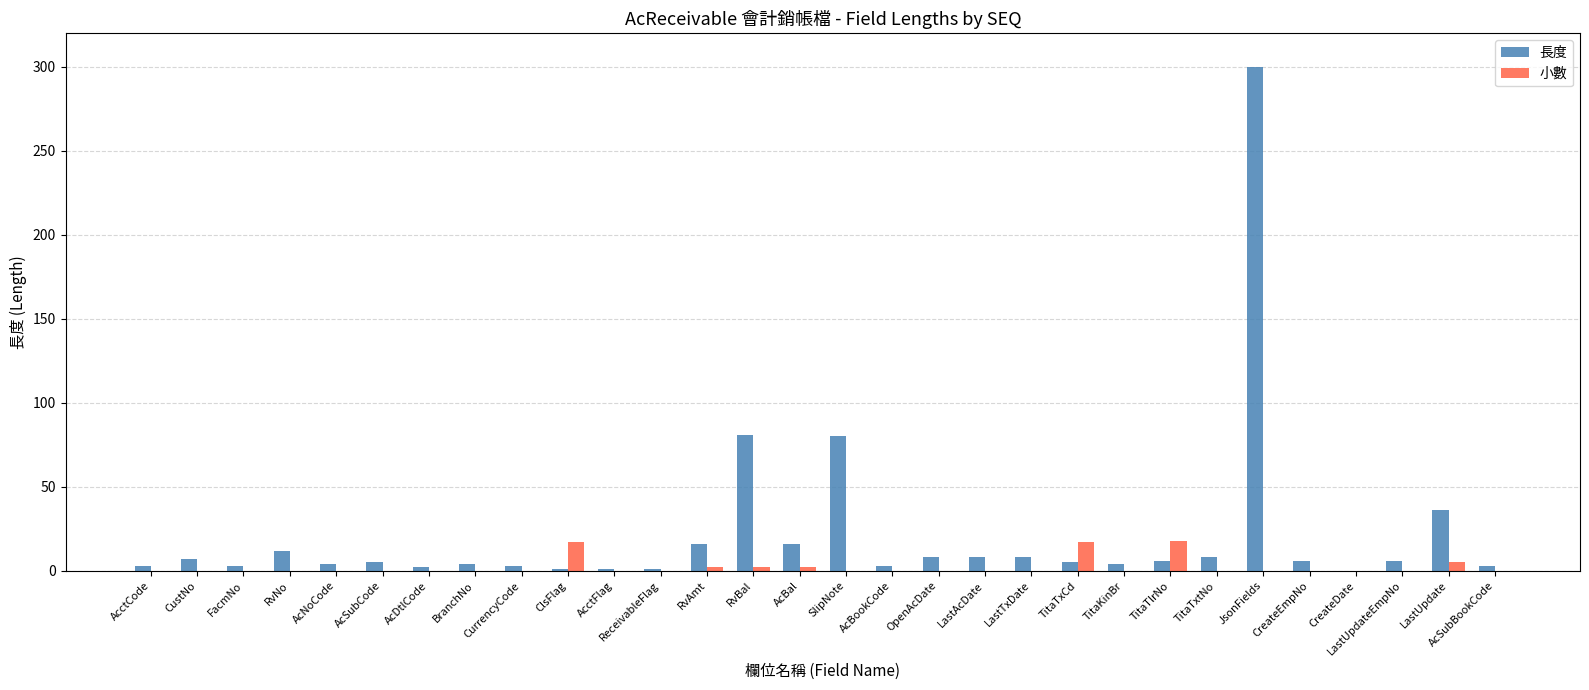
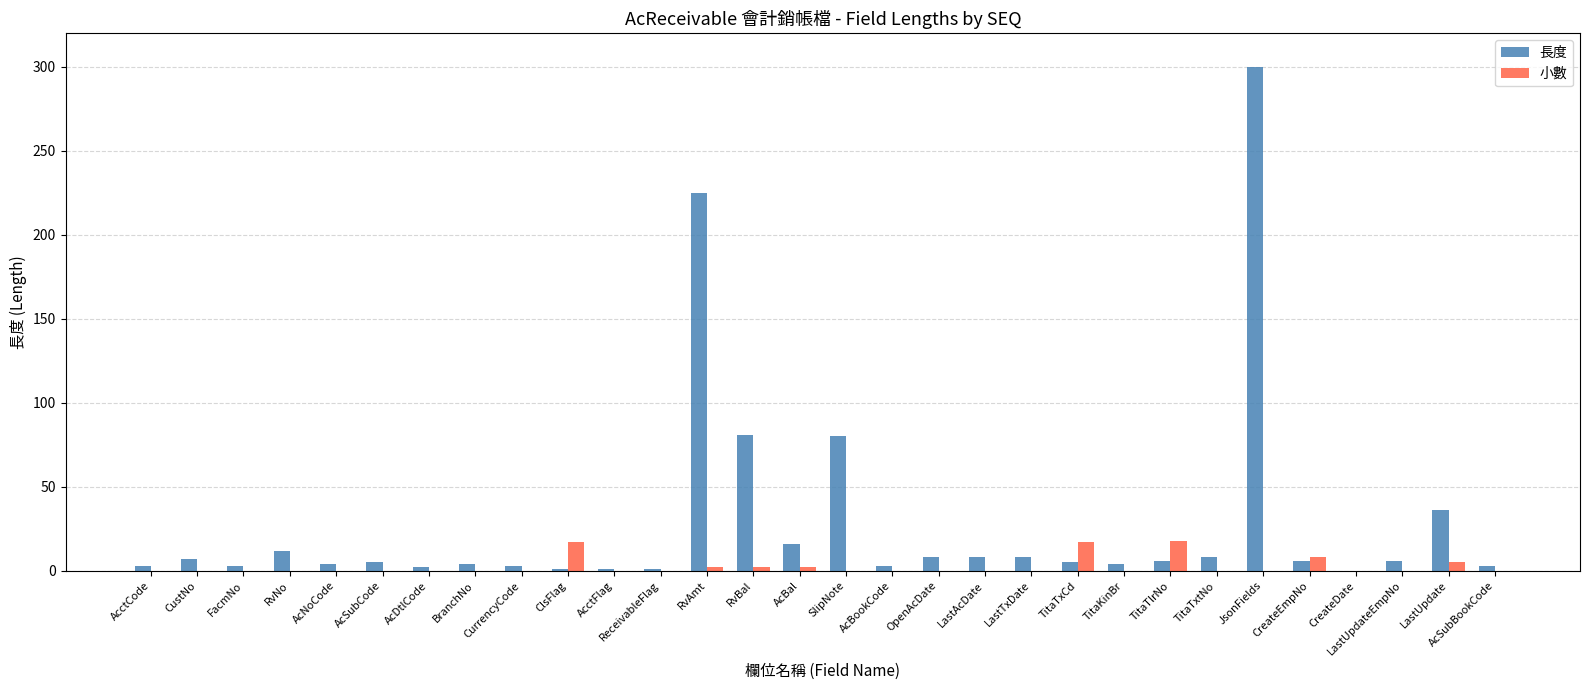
  {
    "長度": {
      "AcctCode": 3,
      "CustNo": 7,
      "FacmNo": 3,
      "RvNo": 12,
      "AcNoCode": 4,
      "AcSubCode": 5,
      "AcDtlCode": 2,
      "BranchNo": 4,
      "CurrencyCode": 3,
-     "RvAmt": 16,
+     "RvAmt": 225,
      "RvBal": 81,
      "AcBal": 16,
      "SlipNote": 80,
      "AcBookCode": 3,
      "OpenAcDate": 8,
      "LastAcDate": 8,
      "LastTxDate": 8,
      "TitaTxCd": 5,
      "TitaKinBr": 4,
      "TitaTlrNo": 6,
      "TitaTxtNo": 8,
      "JsonFields": 300,
      "CreateEmpNo": 6,
      "CreateDate": 0,
      "LastUpdateEmpNo": 6,
      "LastUpdate": 36,
      "AcSubBookCode": 3
    },
    "小數": {
      "AcctCode": 0,
      "CustNo": 0,
      "FacmNo": 0,
      "RvNo": 0,
      "AcNoCode": 0,
      "AcSubCode": 0,
      "AcDtlCode": 0,
      "BranchNo": 0,
      "CurrencyCode": 0,
      "ClsFlag": 17,
      "AcctFlag": 0,
      "ReceivableFlag": 0,
      "RvAmt": 2,
      "RvBal": 2,
      "AcBal": 2,
      "SlipNote": 0,
      "AcBookCode": 0,
      "OpenAcDate": 0,
      "LastAcDate": 0,
      "LastTxDate": 0,
      "TitaTxCd": 17,
      "TitaKinBr": 0,
      "TitaTlrNo": 18,
      "TitaTxtNo": 0,
      "JsonFields": 0,
-     "CreateEmpNo": 0,
+     "CreateEmpNo": 8,
      "CreateDate": 0,
      "LastUpdateEmpNo": 0,
      "LastUpdate": 5,
      "AcSubBookCode": 0
    }
  }
